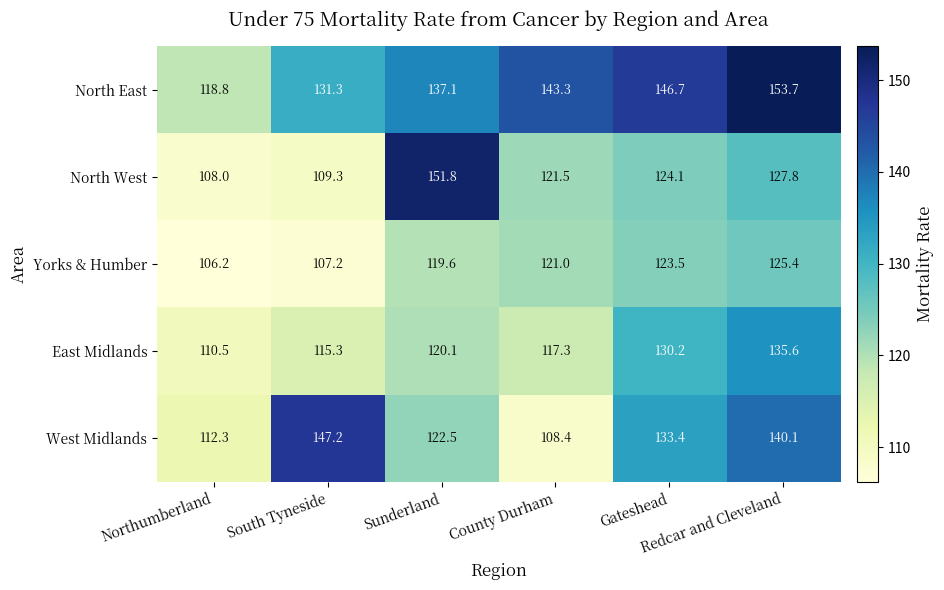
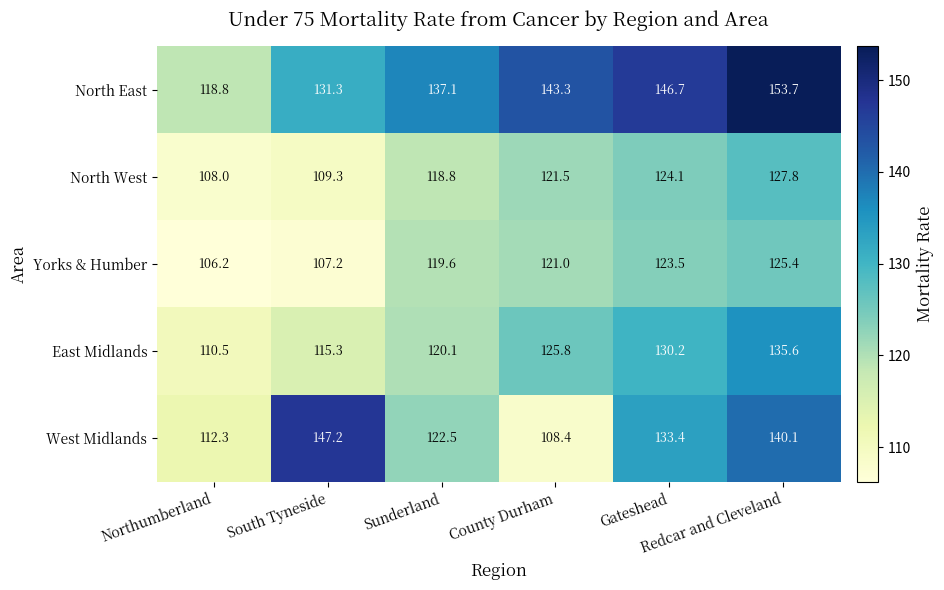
  {
    "North East": {
      "Northumberland": 118.8,
      "South Tyneside": 131.3,
      "Sunderland": 137.1,
      "County Durham": 143.3,
      "Gateshead": 146.7,
      "Redcar and Cleveland": 153.7
    },
    "North West": {
      "Northumberland": 108.0,
      "South Tyneside": 109.3,
-     "Sunderland": 151.8,
+     "Sunderland": 118.8,
      "County Durham": 121.5,
      "Gateshead": 124.1,
      "Redcar and Cleveland": 127.8
    },
    "Yorks & Humber": {
      "Northumberland": 106.2,
      "South Tyneside": 107.2,
      "Sunderland": 119.6,
      "County Durham": 121.0,
      "Gateshead": 123.5,
      "Redcar and Cleveland": 125.4
    },
    "East Midlands": {
      "Northumberland": 110.5,
      "South Tyneside": 115.3,
      "Sunderland": 120.1,
-     "County Durham": 117.3,
+     "County Durham": 125.8,
      "Gateshead": 130.2,
      "Redcar and Cleveland": 135.6
    },
    "West Midlands": {
      "Northumberland": 112.3,
      "South Tyneside": 147.2,
      "Sunderland": 122.5,
      "County Durham": 108.4,
      "Gateshead": 133.4,
      "Redcar and Cleveland": 140.1
    }
  }
